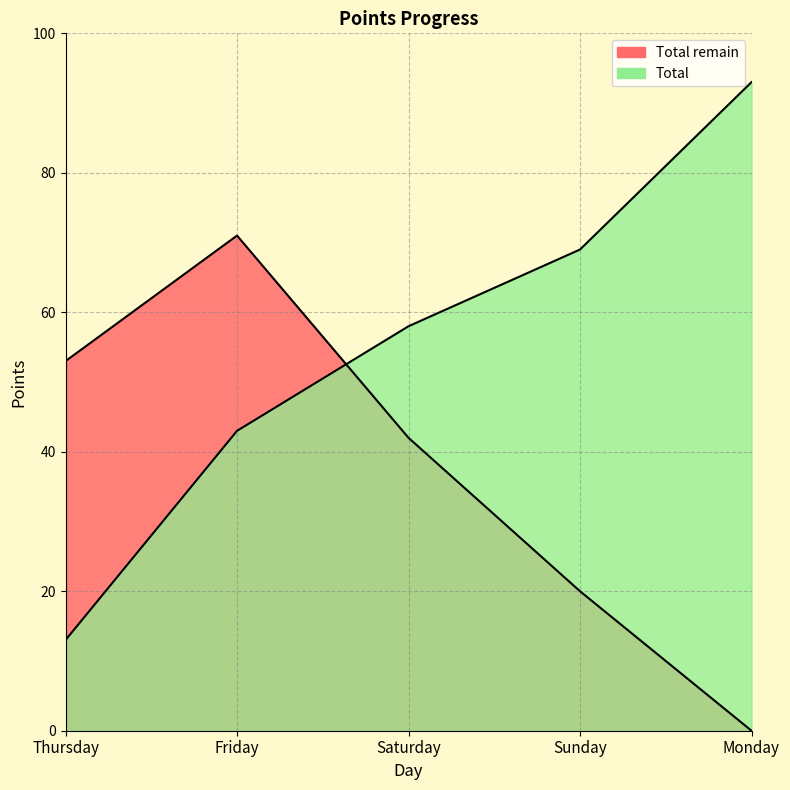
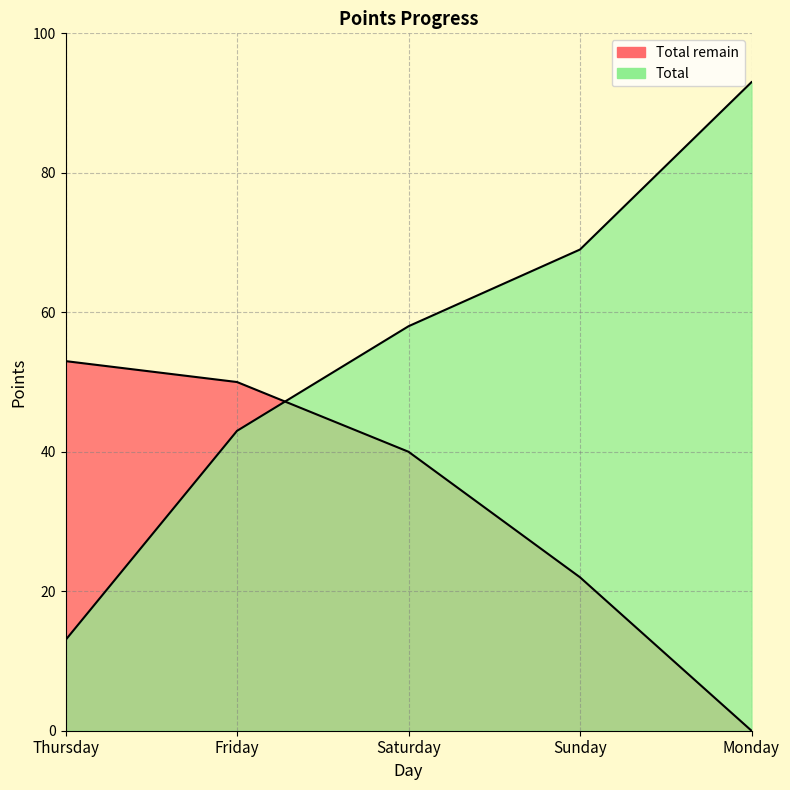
  {
    "Total remain": {
      "Thursday": 53,
-     "Friday": 71,
-     "Saturday": 42,
-     "Sunday": 20,
+     "Friday": 50,
+     "Saturday": 40,
+     "Sunday": 22,
      "Monday": 0
    },
    "Total": {
      "Thursday": 13,
      "Friday": 43,
      "Saturday": 58,
      "Sunday": 69,
      "Monday": 93
    }
  }
